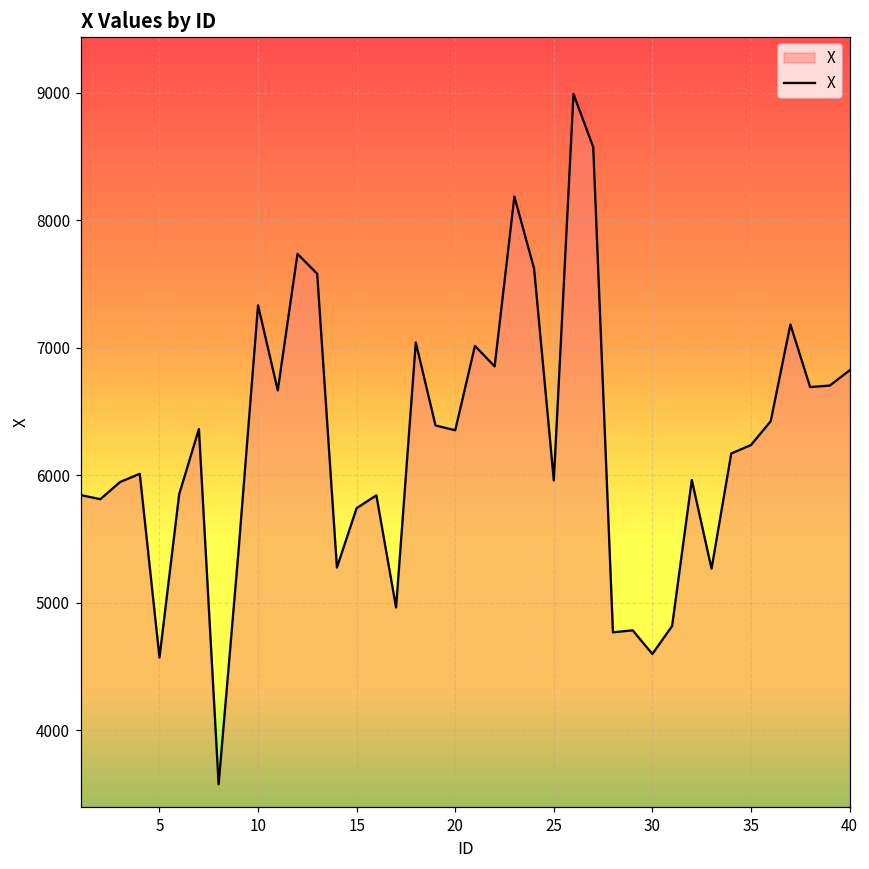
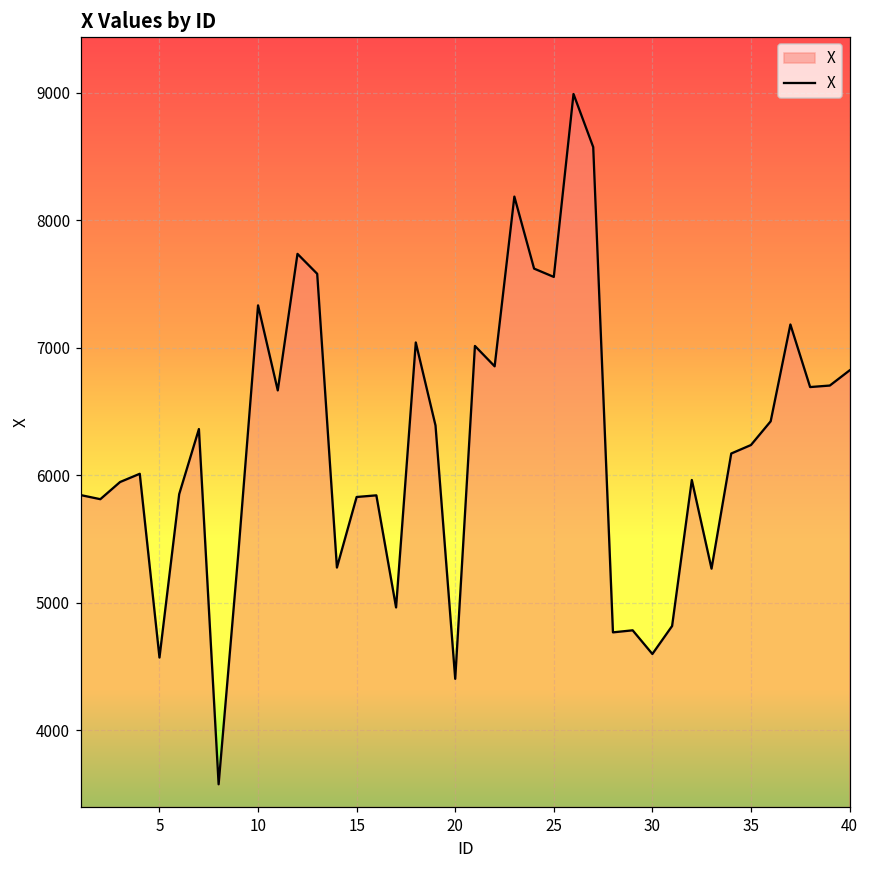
  {
    "5": 4570,
    "10": 7330,
-   "15": 5740,
-   "20": 6350,
-   "25": 5960,
+   "15": 5830,
+   "20": 4400,
+   "25": 7560,
    "30": 4600,
    "35": 6240,
    "40": 6820
  }
